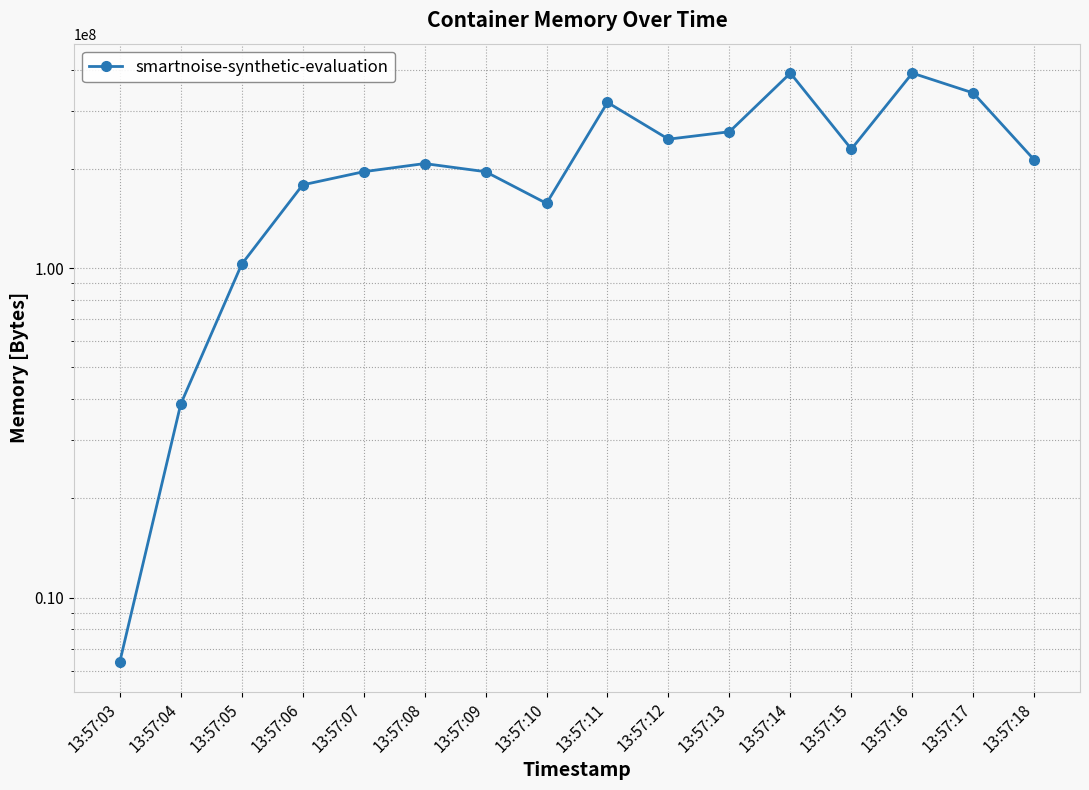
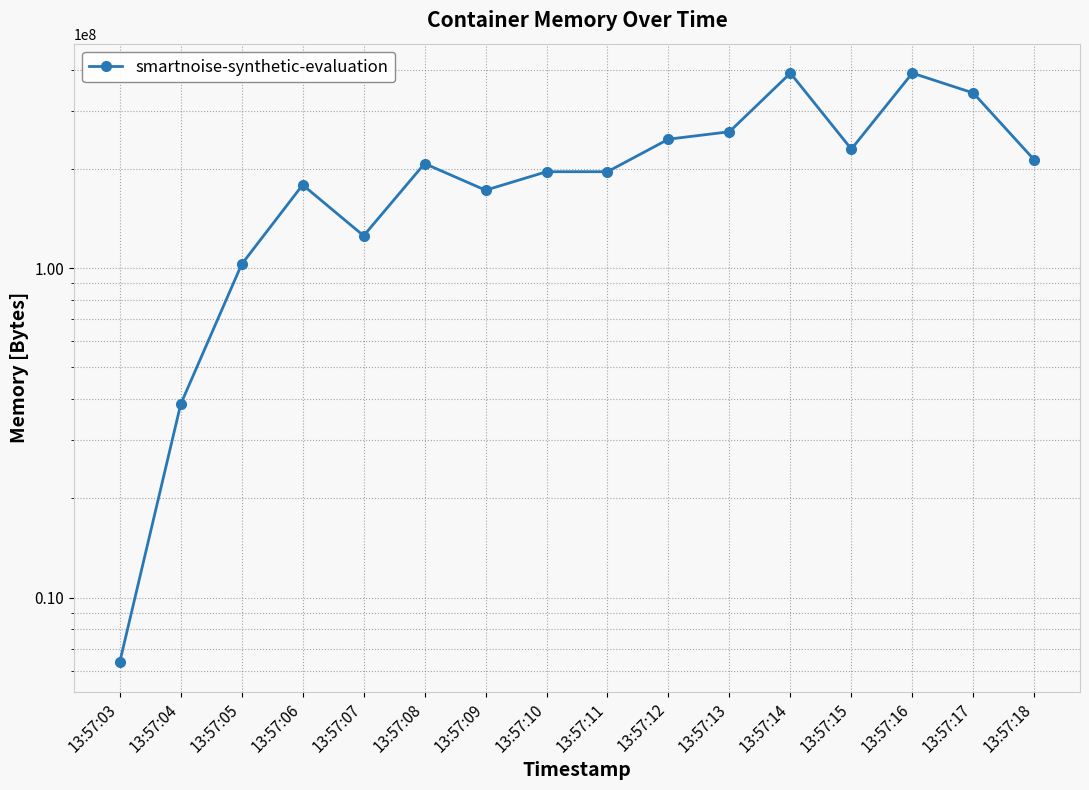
  {
    "13:57:03": 6400000,
    "13:57:04": 39000000,
    "13:57:05": 103000000,
    "13:57:06": 180000000,
-   "13:57:07": 200000000,
+   "13:57:07": 125000000,
    "13:57:08": 210000000,
-   "13:57:09": 200000000,
-   "13:57:10": 160000000,
-   "13:57:11": 320000000,
+   "13:57:09": 170000000,
+   "13:57:10": 200000000,
+   "13:57:11": 200000000,
    "13:57:12": 250000000,
    "13:57:13": 260000000,
    "13:57:14": 390000000,
    "13:57:15": 230000000,
    "13:57:16": 390000000,
    "13:57:17": 340000000,
    "13:57:18": 210000000
  }
